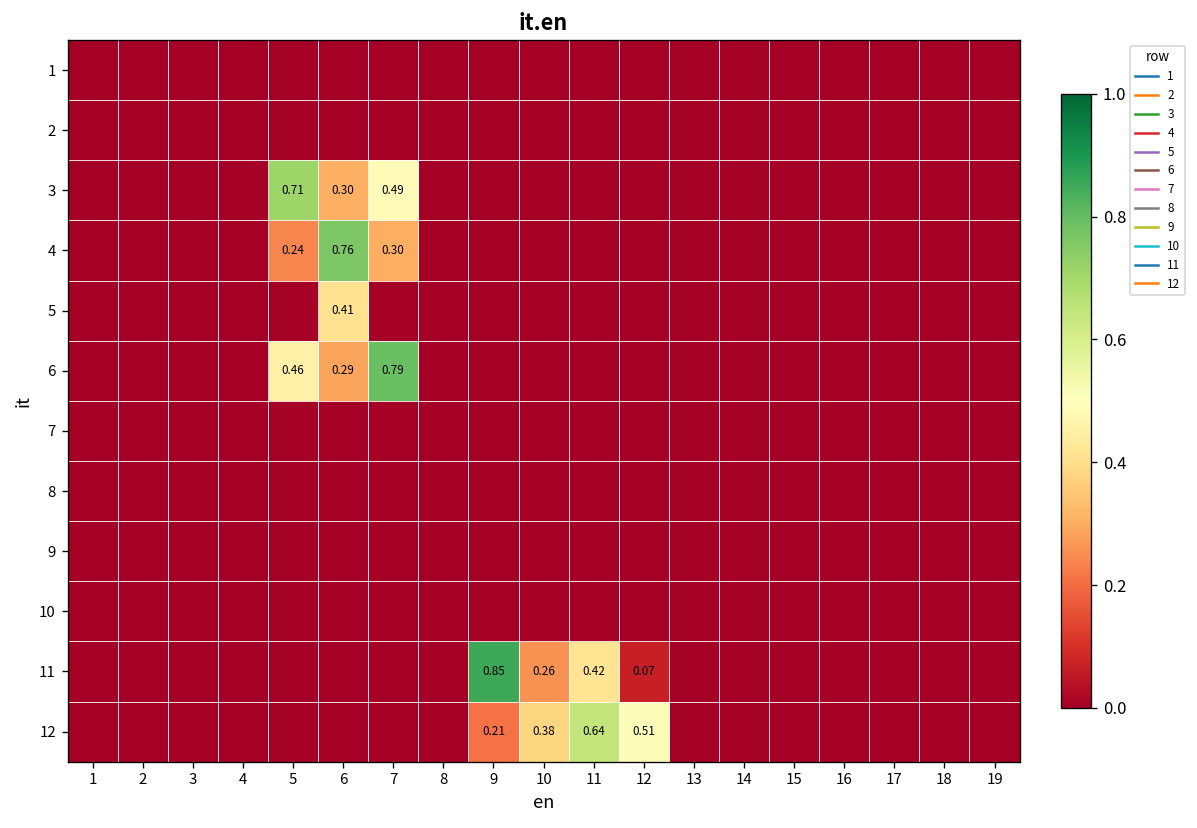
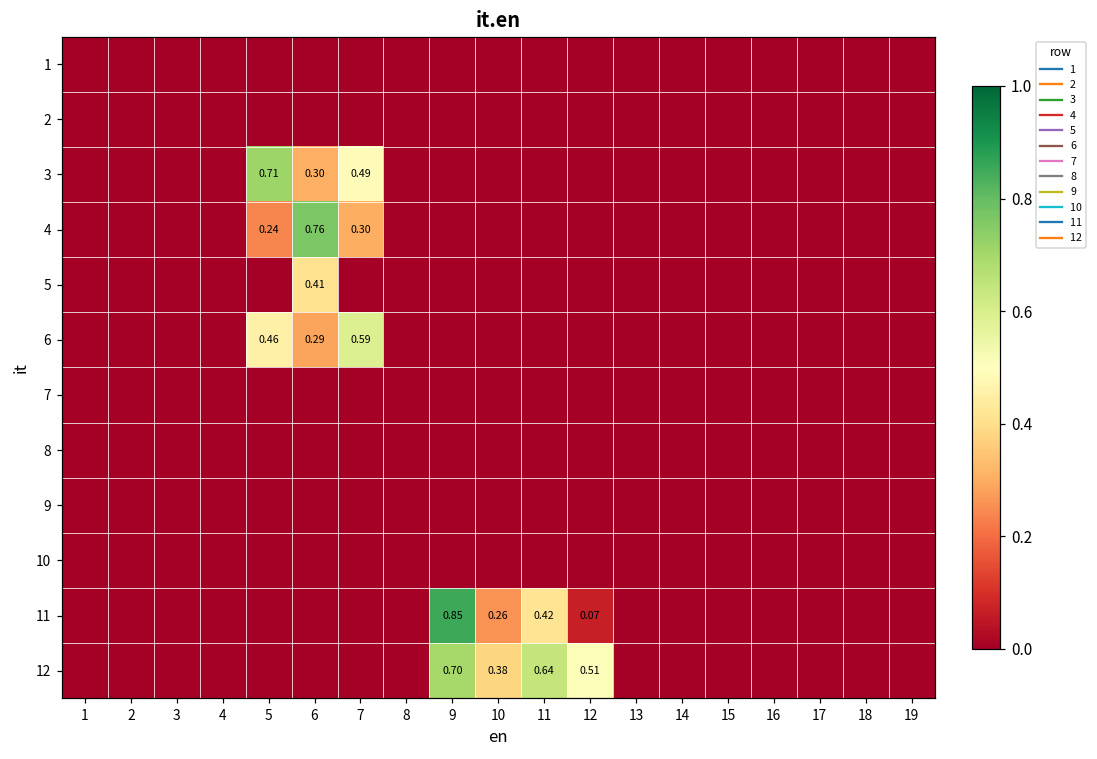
  {
    "3": {
      "5": 0.71,
      "6": 0.30,
      "7": 0.49
    },
    "4": {
      "5": 0.24,
      "6": 0.76,
      "7": 0.30
    },
    "5": {
      "6": 0.41
    },
    "6": {
      "5": 0.46,
      "6": 0.29,
-     "7": 0.79
+     "7": 0.59
    },
    "11": {
      "9": 0.85,
      "10": 0.26,
      "11": 0.42,
      "12": 0.07
    },
    "12": {
-     "9": 0.21,
+     "9": 0.70,
      "10": 0.38,
      "11": 0.64,
      "12": 0.51
    }
  }
